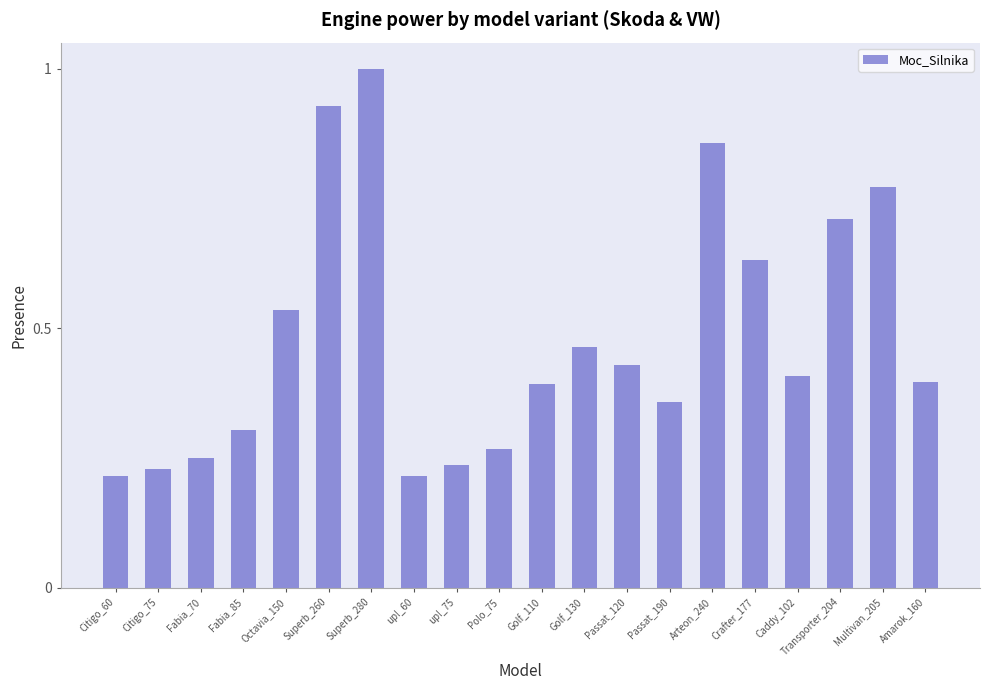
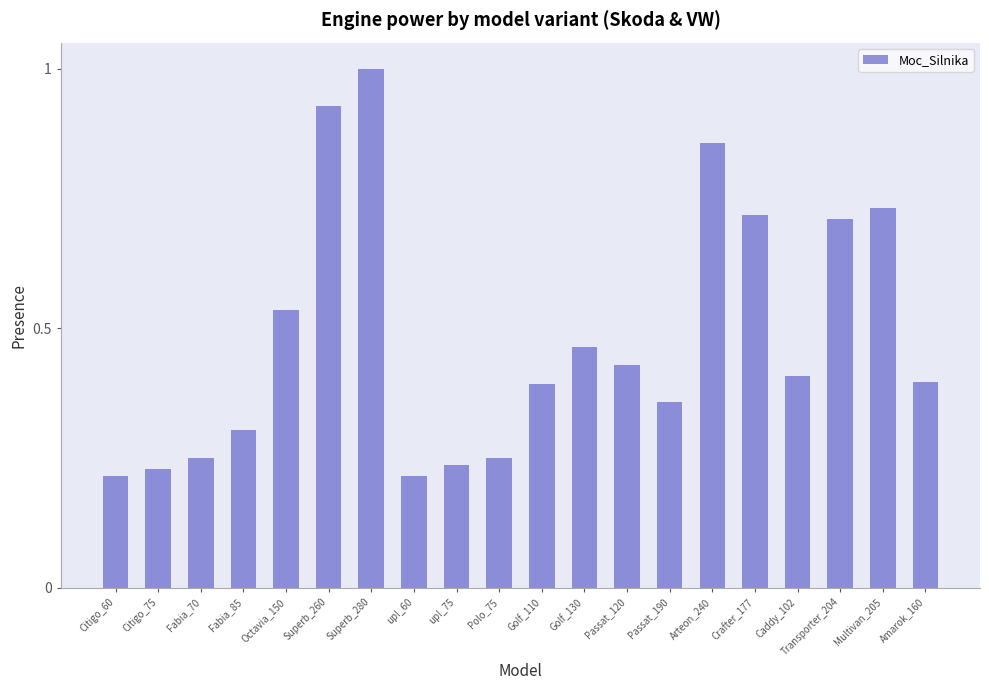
  {
    "Citigo_60": 0.21,
    "Citigo_75": 0.23,
    "Fabia_70": 0.25,
    "Fabia_85": 0.30,
    "Octavia_150": 0.54,
    "Superb_260": 0.93,
    "Superb_280": 1.00,
    "up!_60": 0.21,
    "up!_75": 0.24,
-   "Polo_75": 0.27,
+   "Polo_75": 0.25,
    "Golf_110": 0.39,
    "Golf_130": 0.46,
    "Passat_120": 0.43,
    "Passat_190": 0.36,
    "Arteon_240": 0.86,
-   "Crafter_177": 0.63,
+   "Crafter_177": 0.72,
    "Caddy_102": 0.41,
    "Transporter_204": 0.71,
-   "Multivan_205": 0.77,
+   "Multivan_205": 0.73,
    "Amarok_160": 0.40
  }
